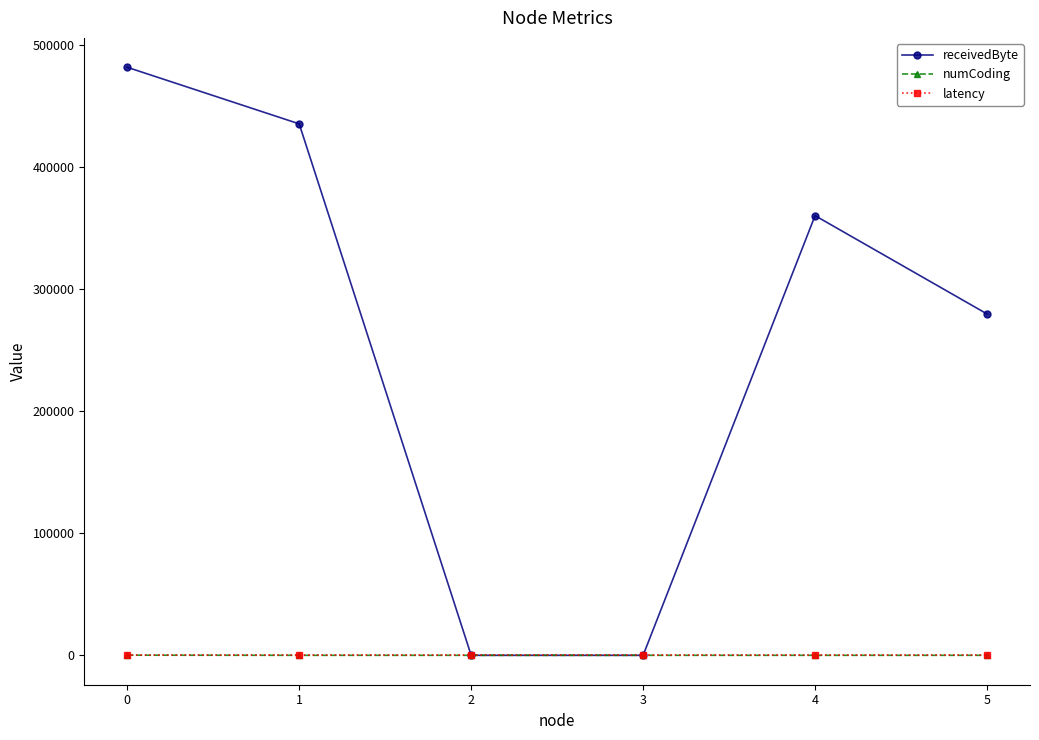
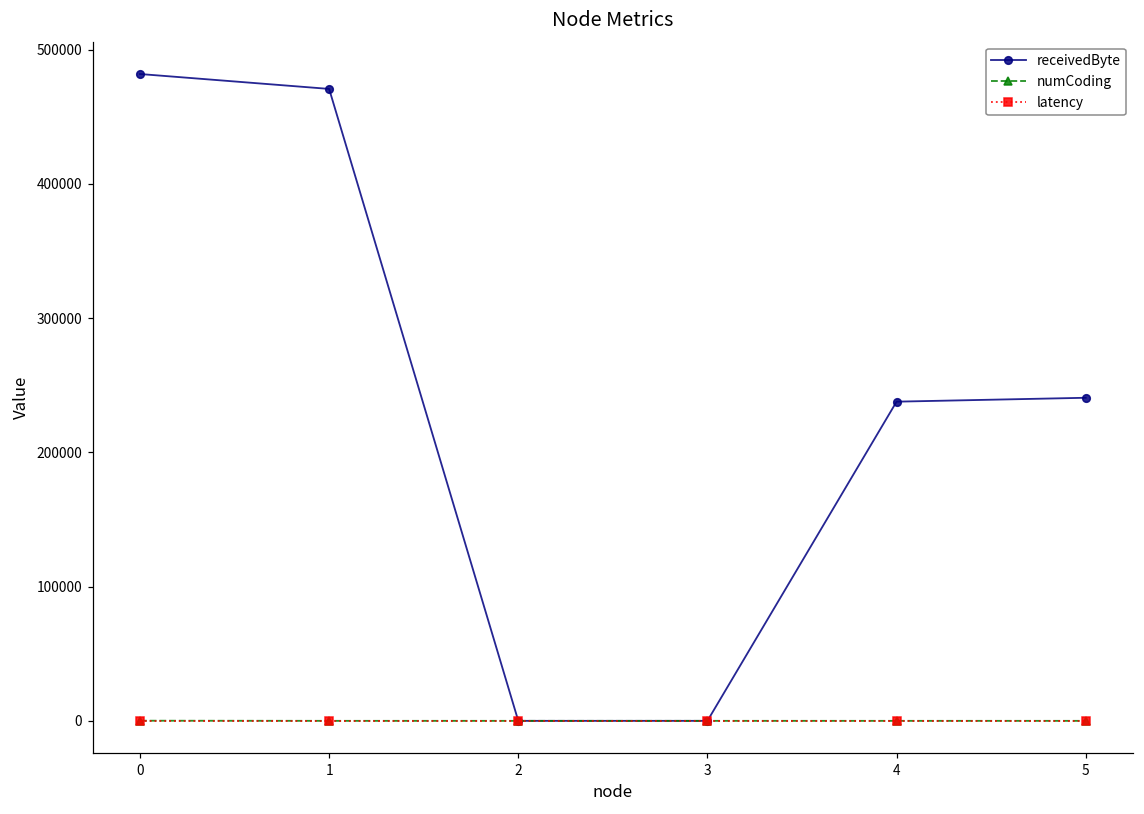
  {
    "receivedByte": {
      "0": 482000,
-     "1": 436000,
-     "4": 360000,
-     "5": 280000
+     "1": 471000,
+     "4": 238000,
+     "5": 241000
    },
    "latency": {
      "0": 0,
      "1": 0,
      "4": 0,
      "5": 0
    }
  }
